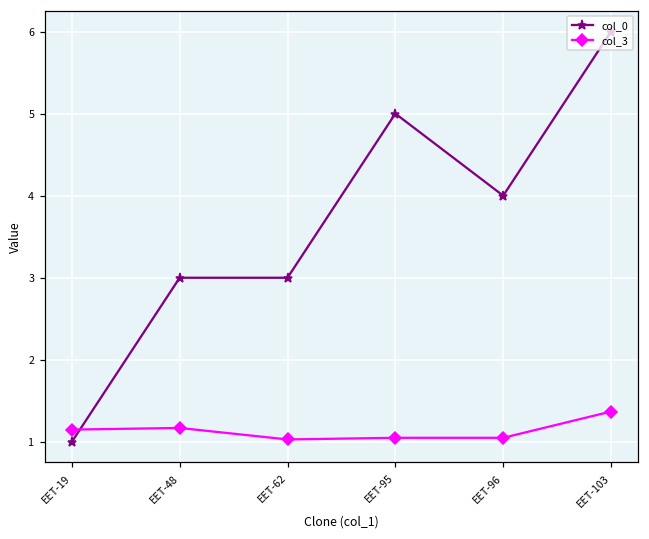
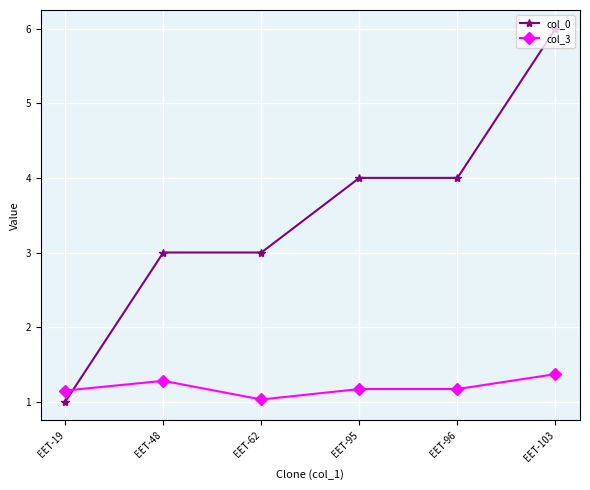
  {
    "col_0": {
      "EET-19": 1,
      "EET-48": 3,
      "EET-62": 3,
-     "EET-95": 5,
+     "EET-95": 4,
      "EET-96": 4
    },
    "col_3": {
      "EET-19": 1.2,
-     "EET-48": 1.2,
+     "EET-48": 1.3,
      "EET-62": 1.0,
-     "EET-95": 1.1,
-     "EET-96": 1.1,
+     "EET-95": 1.2,
+     "EET-96": 1.2,
      "EET-103": 1.4
    }
  }
